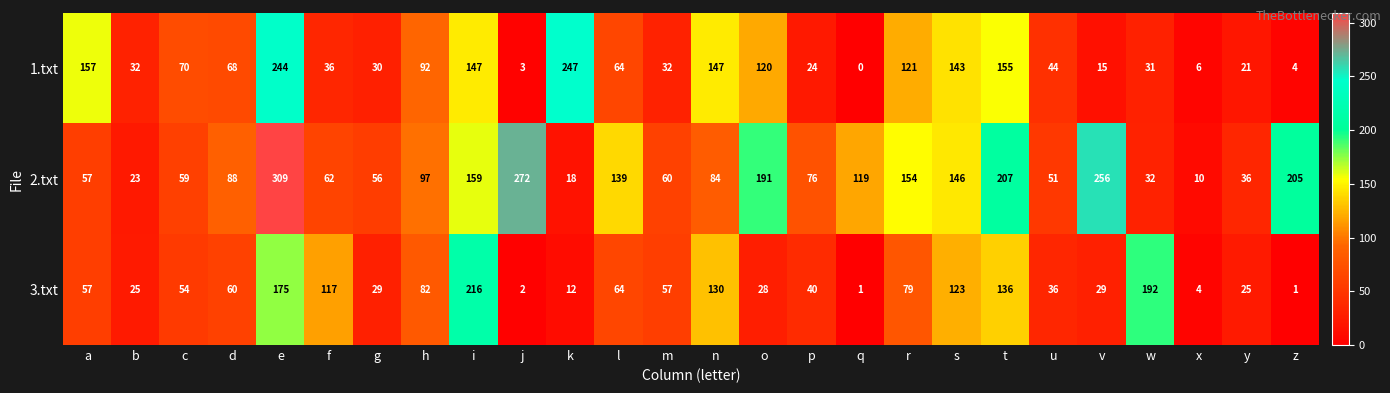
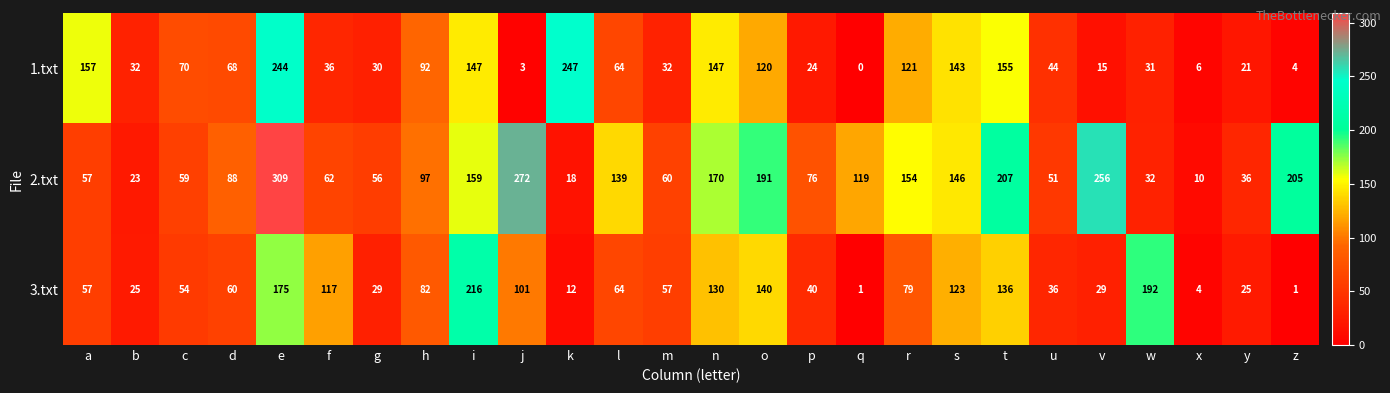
  {
    "1.txt": {
      "a": 157,
      "b": 32,
      "c": 70,
      "d": 68,
      "e": 244,
      "f": 36,
      "g": 30,
      "h": 92,
      "i": 147,
      "j": 3,
      "k": 247,
      "l": 64,
      "m": 32,
      "n": 147,
      "o": 120,
      "p": 24,
      "q": 0,
      "r": 121,
      "s": 143,
      "t": 155,
      "u": 44,
      "v": 15,
      "w": 31,
      "x": 6,
      "y": 21,
      "z": 4
    },
    "2.txt": {
      "a": 57,
      "b": 23,
      "c": 59,
      "d": 88,
      "e": 309,
      "f": 62,
      "g": 56,
      "h": 97,
      "i": 159,
      "j": 272,
      "k": 18,
      "l": 139,
      "m": 60,
-     "n": 84,
+     "n": 170,
      "o": 191,
      "p": 76,
      "q": 119,
      "r": 154,
      "s": 146,
      "t": 207,
      "u": 51,
      "v": 256,
      "w": 32,
      "x": 10,
      "y": 36,
      "z": 205
    },
    "3.txt": {
      "a": 57,
      "b": 25,
      "c": 54,
      "d": 60,
      "e": 175,
      "f": 117,
      "g": 29,
      "h": 82,
      "i": 216,
-     "j": 2,
+     "j": 101,
      "k": 12,
      "l": 64,
      "m": 57,
      "n": 130,
-     "o": 28,
+     "o": 140,
      "p": 40,
      "q": 1,
      "r": 79,
      "s": 123,
      "t": 136,
      "u": 36,
      "v": 29,
      "w": 192,
      "x": 4,
      "y": 25,
      "z": 1
    }
  }
